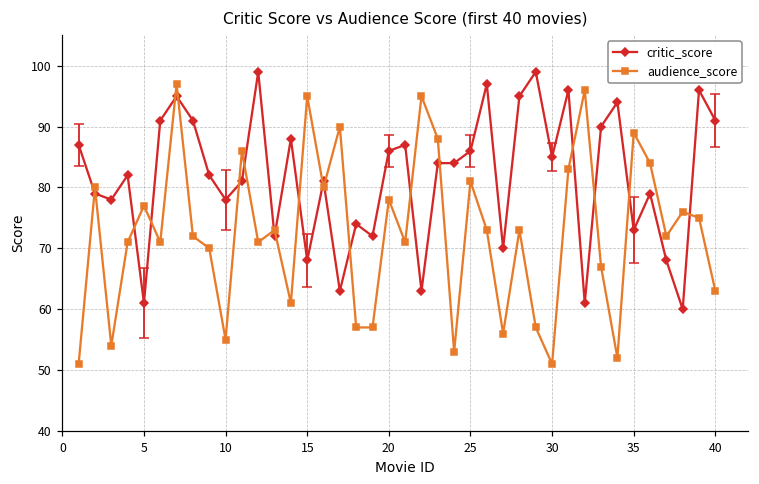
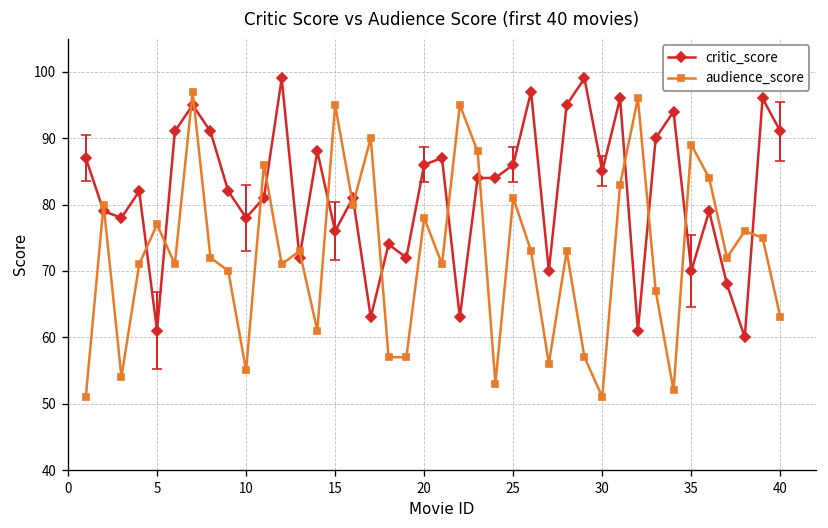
  {
    "critic_score": {
      "5": 61,
      "10": 78,
-     "15": 68,
+     "15": 76,
      "20": 86,
      "25": 86,
      "30": 85,
-     "35": 73,
+     "35": 70,
      "40": 91
    },
    "audience_score": {
      "5": 77,
      "10": 55,
      "15": 95,
      "20": 78,
      "25": 81,
      "30": 51,
      "35": 89,
      "40": 63
    }
  }
